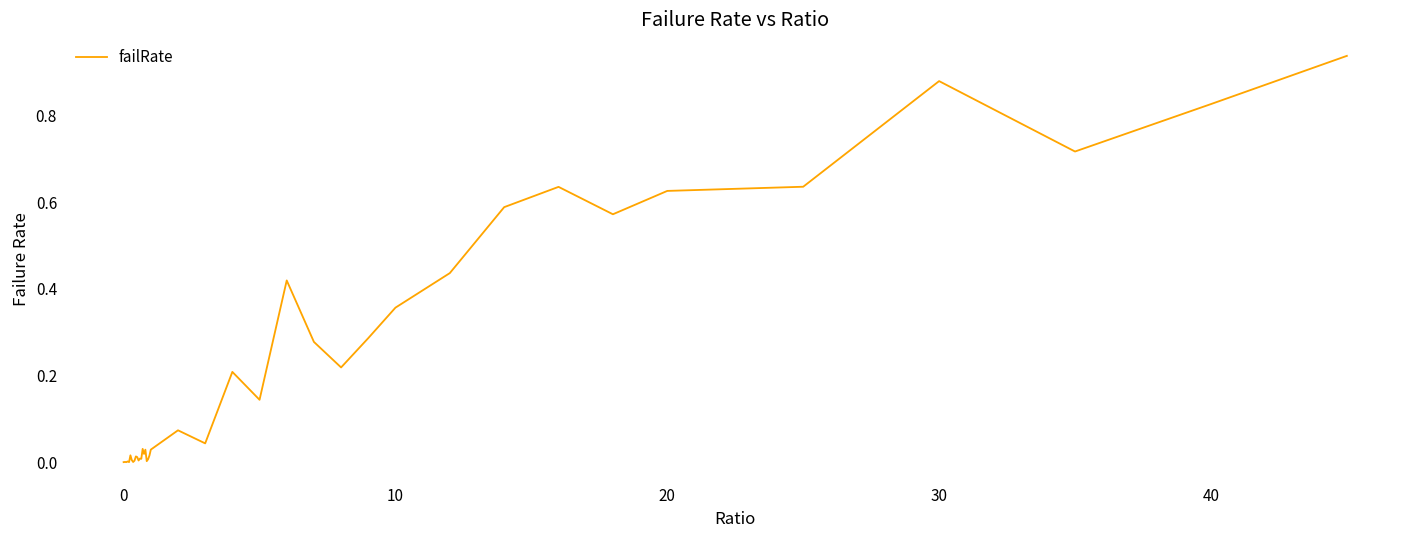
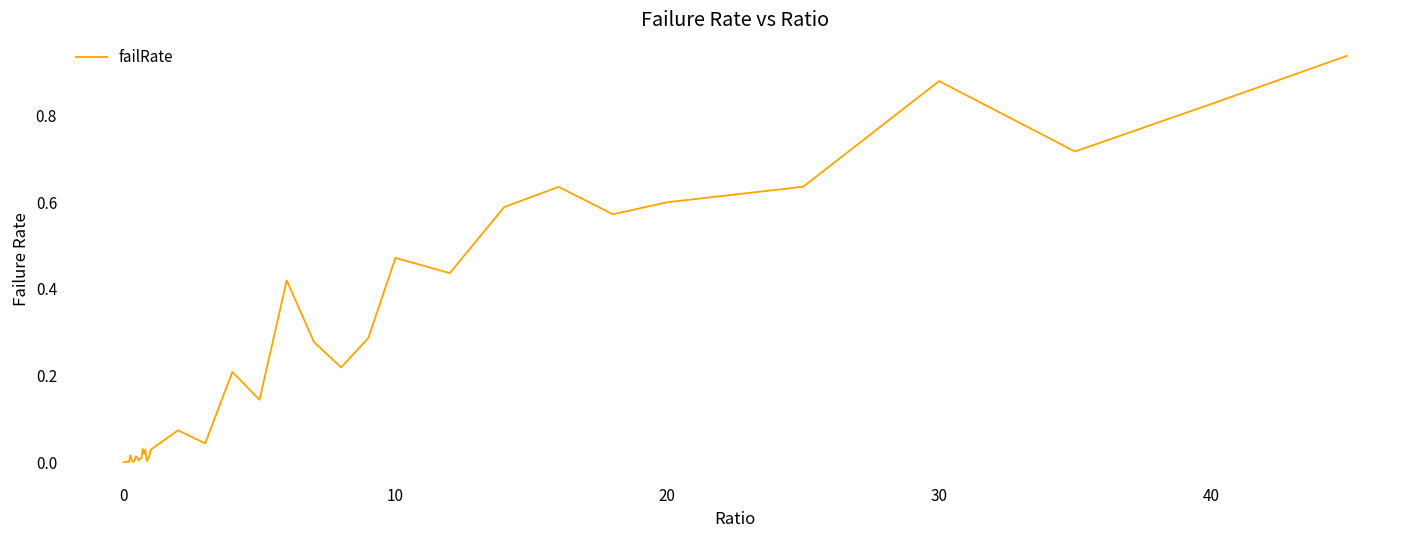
  {
    "0": 0.00,
-   "10": 0.36,
-   "20": 0.63,
+   "10": 0.47,
+   "20": 0.60,
    "30": 0.88,
    "40": 0.83
  }
